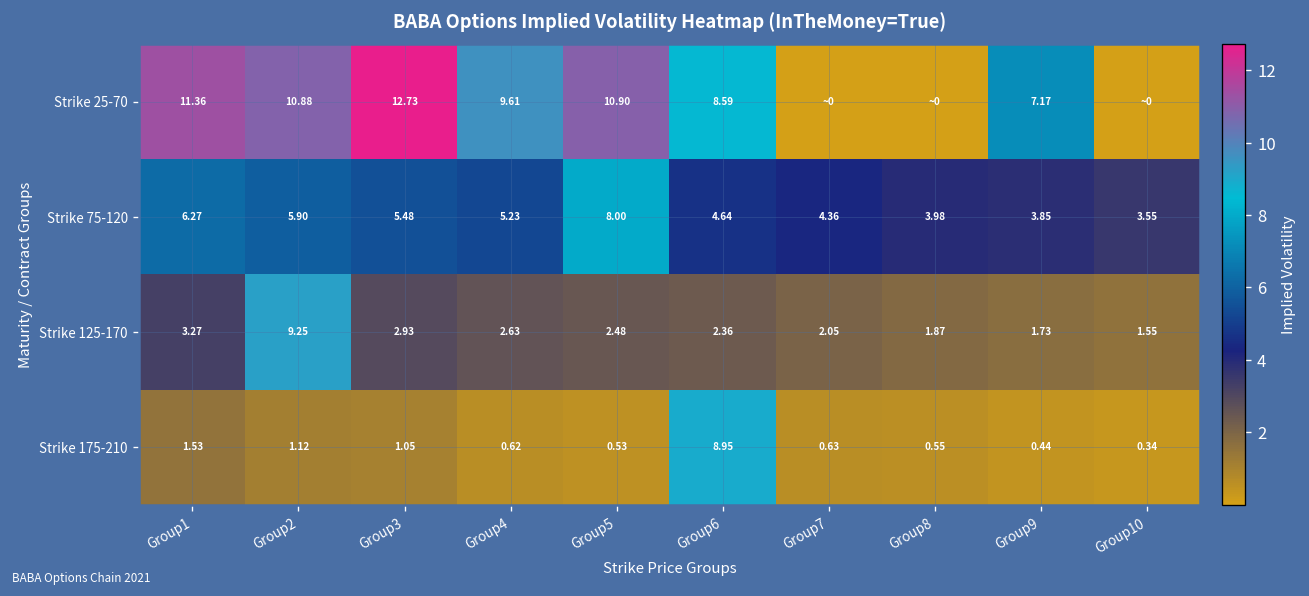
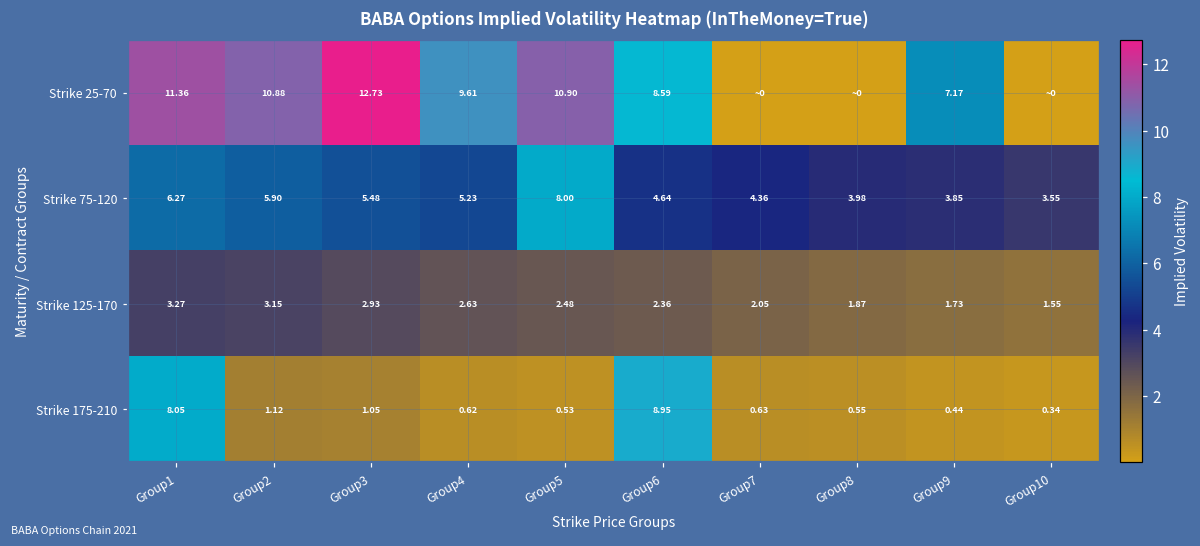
  {
    "Strike 25-70": {
      "Group1": 11.36,
      "Group2": 10.88,
      "Group3": 12.73,
      "Group4": 9.61,
      "Group5": 10.90,
      "Group6": 8.59,
      "Group7": 0,
      "Group8": 0,
      "Group9": 7.17,
      "Group10": 0
    },
    "Strike 75-120": {
      "Group1": 6.27,
      "Group2": 5.90,
      "Group3": 5.48,
      "Group4": 5.23,
      "Group5": 8.00,
      "Group6": 4.64,
      "Group7": 4.36,
      "Group8": 3.98,
      "Group9": 3.85,
      "Group10": 3.55
    },
    "Strike 125-170": {
      "Group1": 3.27,
-     "Group2": 9.25,
+     "Group2": 3.15,
      "Group3": 2.93,
      "Group4": 2.63,
      "Group5": 2.48,
      "Group6": 2.36,
      "Group7": 2.05,
      "Group8": 1.87,
      "Group9": 1.73,
      "Group10": 1.55
    },
    "Strike 175-210": {
-     "Group1": 1.53,
+     "Group1": 8.05,
      "Group2": 1.12,
      "Group3": 1.05,
      "Group4": 0.62,
      "Group5": 0.53,
      "Group6": 8.95,
      "Group7": 0.63,
      "Group8": 0.55,
      "Group9": 0.44,
      "Group10": 0.34
    }
  }
